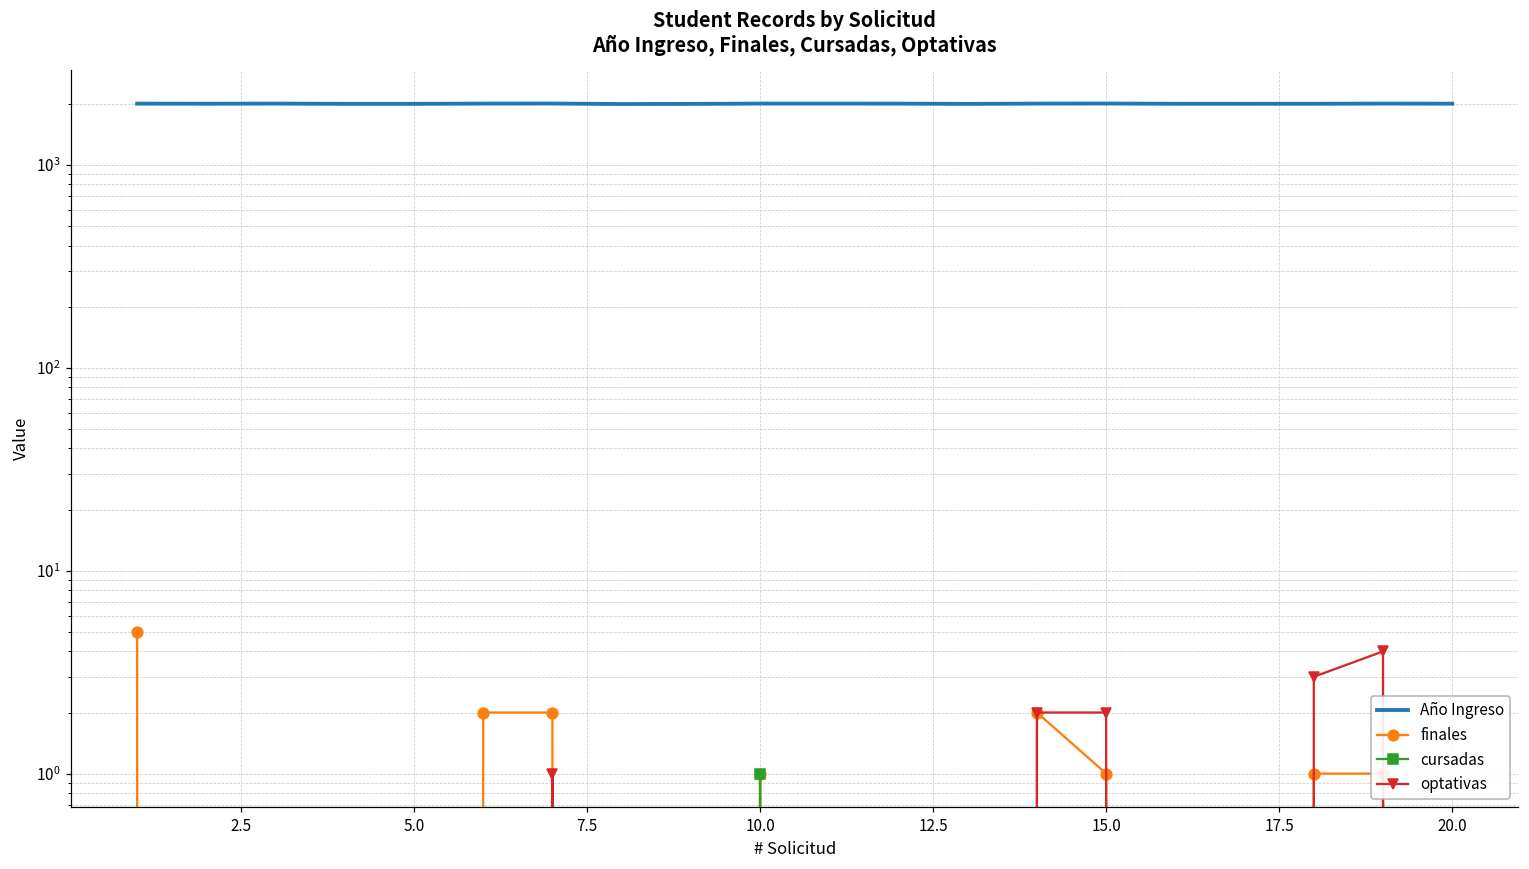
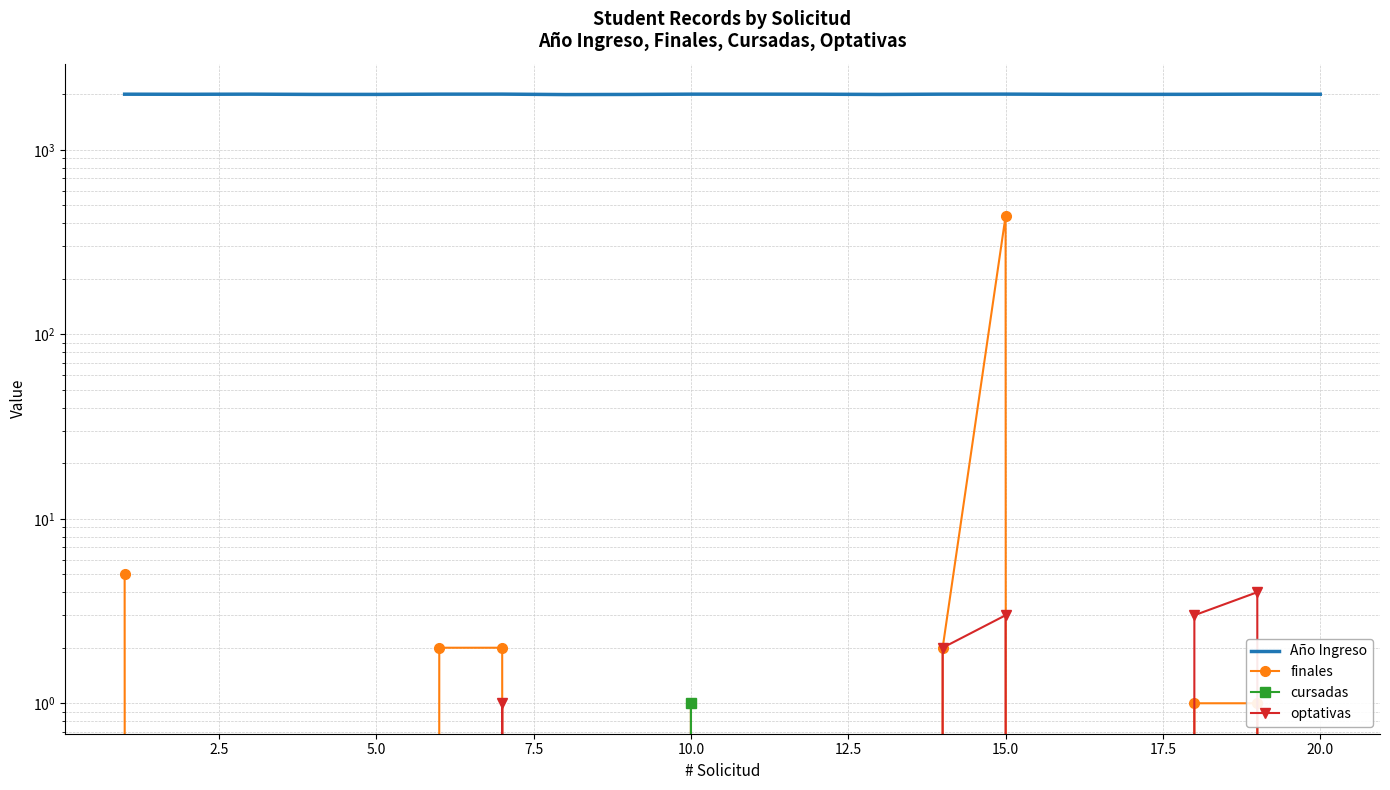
  {
    "Año Ingreso": {
      "5.0": 2000,
      "10.0": 2000,
      "15.0": 2000,
      "20.0": 2000
    },
    "finales": {
-     "15.0": 1
+     "15.0": 440
    },
    "optativas": {
-     "15.0": 2
+     "15.0": 3
    }
  }
